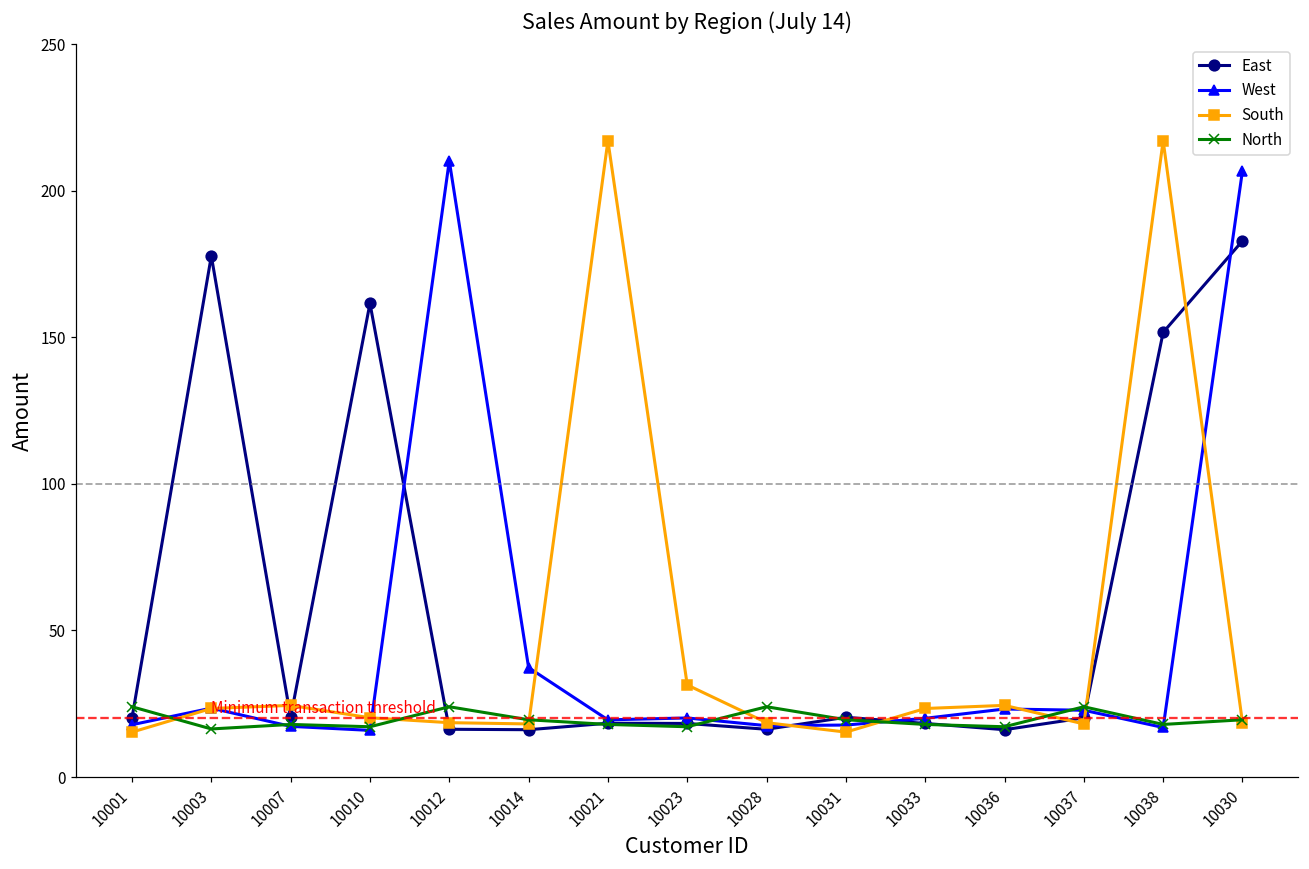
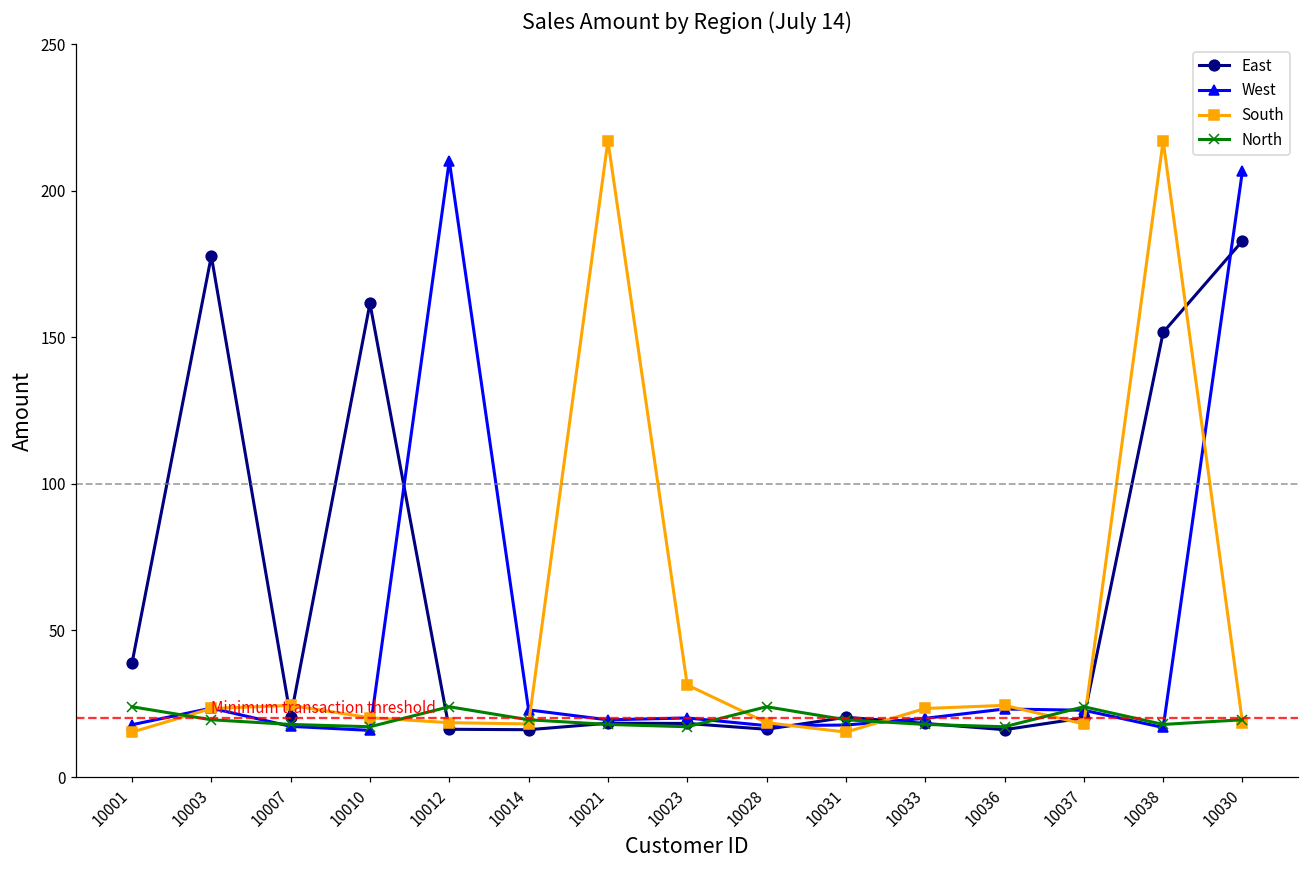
  {
    "East": {
-     "10001": 20,
+     "10001": 39,
      "10003": 178,
      "10007": 20,
      "10010": 162,
      "10012": 16,
      "10014": 16,
      "10023": 18,
      "10028": 16,
      "10036": 16,
      "10037": 20,
      "10038": 152,
      "10030": 183
    },
    "West": {
      "10001": 18,
      "10010": 16,
      "10012": 210,
-     "10014": 37,
+     "10014": 23,
      "10021": 20,
      "10023": 20,
      "10028": 18,
      "10031": 18,
      "10033": 20,
      "10036": 23,
      "10037": 23,
      "10038": 17,
      "10030": 207
    },
    "South": {
      "10001": 15,
      "10007": 24,
      "10010": 20,
      "10012": 19,
      "10014": 18,
      "10021": 217,
      "10023": 31,
      "10028": 19,
      "10031": 15,
      "10033": 23,
      "10036": 24,
      "10037": 18,
      "10038": 217,
      "10030": 19
    },
    "North": {
      "10001": 24,
-     "10003": 16,
+     "10003": 20,
      "10010": 17,
      "10012": 24,
      "10014": 20,
      "10023": 17,
      "10028": 24,
      "10036": 17,
      "10037": 24,
      "10038": 18,
      "10030": 20
    }
  }
